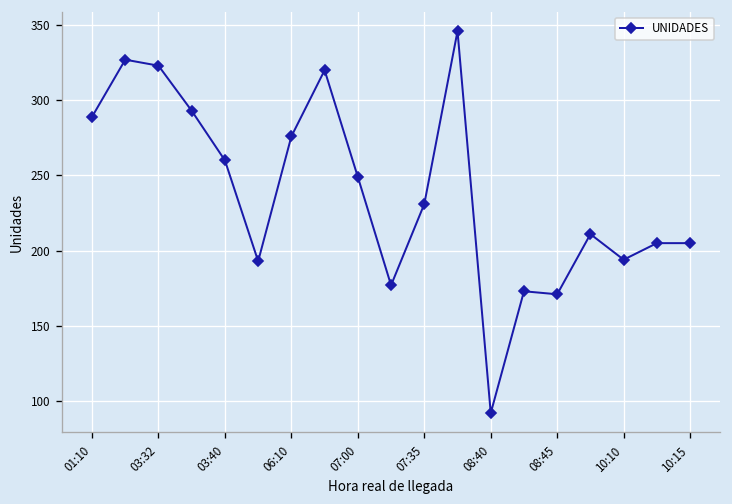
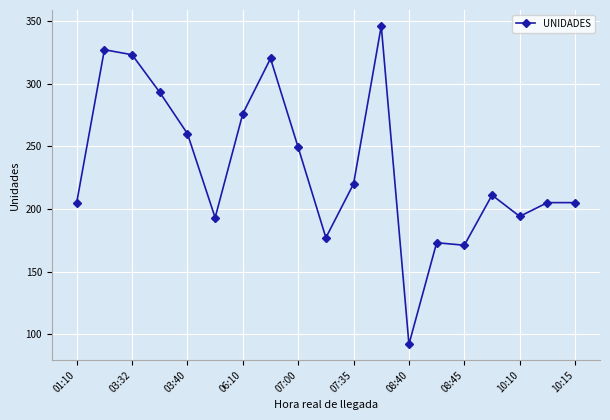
  {
-   "01:10": 289,
+   "01:10": 205,
    "03:32": 323,
    "07:00": 249,
-   "07:35": 231,
+   "07:35": 220,
    "08:45": 171,
    "10:10": 194
  }
